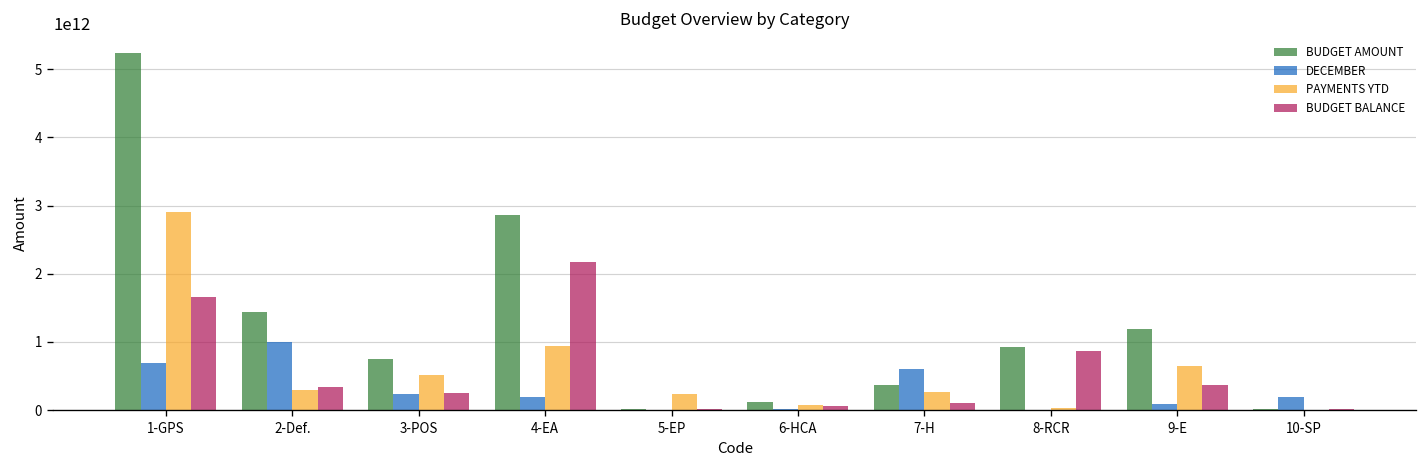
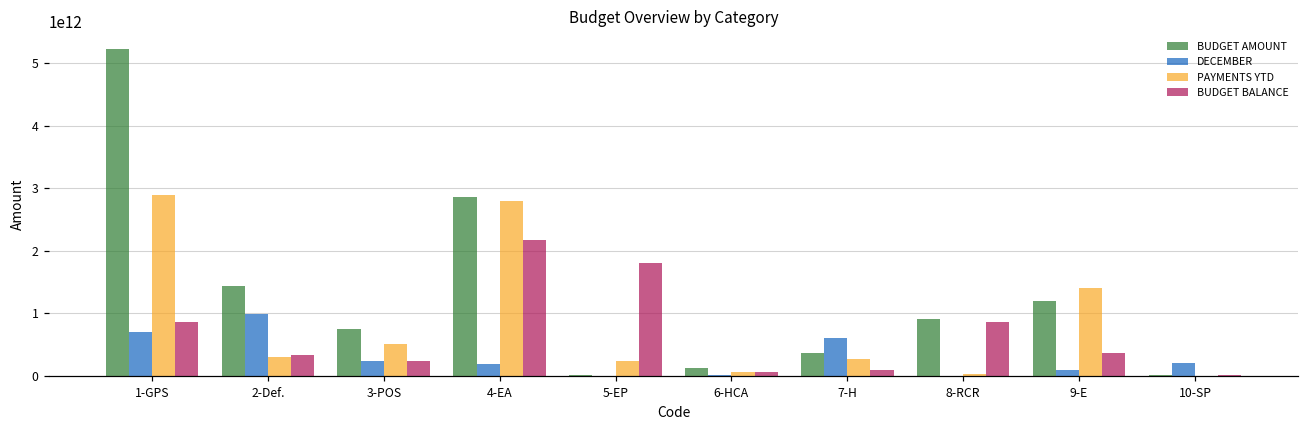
  {
    "BUDGET AMOUNT": {
      "1-GPS": 5200000000000,
      "2-Def.": 1400000000000,
      "3-POS": 800000000000,
      "4-EA": 2900000000000,
      "6-HCA": 100000000000,
      "7-H": 400000000000,
      "8-RCR": 900000000000,
      "9-E": 1200000000000
    },
    "DECEMBER": {
      "1-GPS": 700000000000,
      "2-Def.": 1000000000000,
      "3-POS": 200000000000,
      "4-EA": 200000000000,
      "7-H": 600000000000,
      "9-E": 100000000000,
      "10-SP": 200000000000
    },
    "PAYMENTS YTD": {
      "1-GPS": 2900000000000,
      "2-Def.": 300000000000,
      "3-POS": 500000000000,
-     "4-EA": 900000000000,
+     "4-EA": 2800000000000,
      "5-EP": 200000000000,
      "6-HCA": 100000000000,
      "7-H": 300000000000,
-     "9-E": 600000000000
+     "9-E": 1400000000000
    },
    "BUDGET BALANCE": {
-     "1-GPS": 1700000000000,
+     "1-GPS": 900000000000,
      "2-Def.": 300000000000,
      "3-POS": 200000000000,
      "4-EA": 2200000000000,
-     "5-EP": 0,
+     "5-EP": 1800000000000,
      "6-HCA": 100000000000,
      "7-H": 100000000000,
      "8-RCR": 900000000000,
      "9-E": 400000000000
    }
  }
